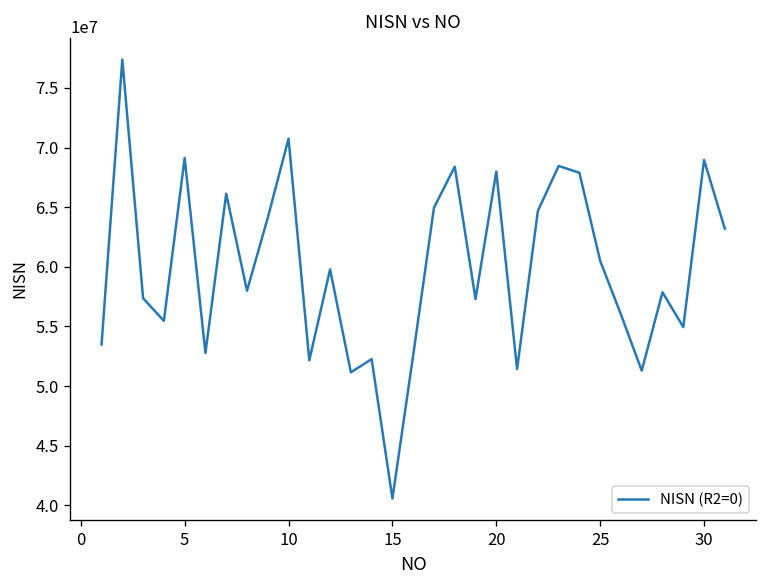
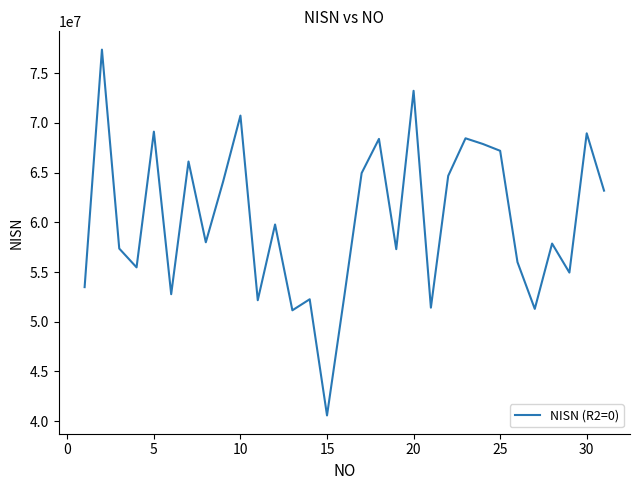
  {
    "5": 69000000,
    "10": 71000000,
    "15": 41000000,
-   "20": 68000000,
-   "25": 60000000,
+   "20": 73000000,
+   "25": 67000000,
    "30": 69000000
  }
